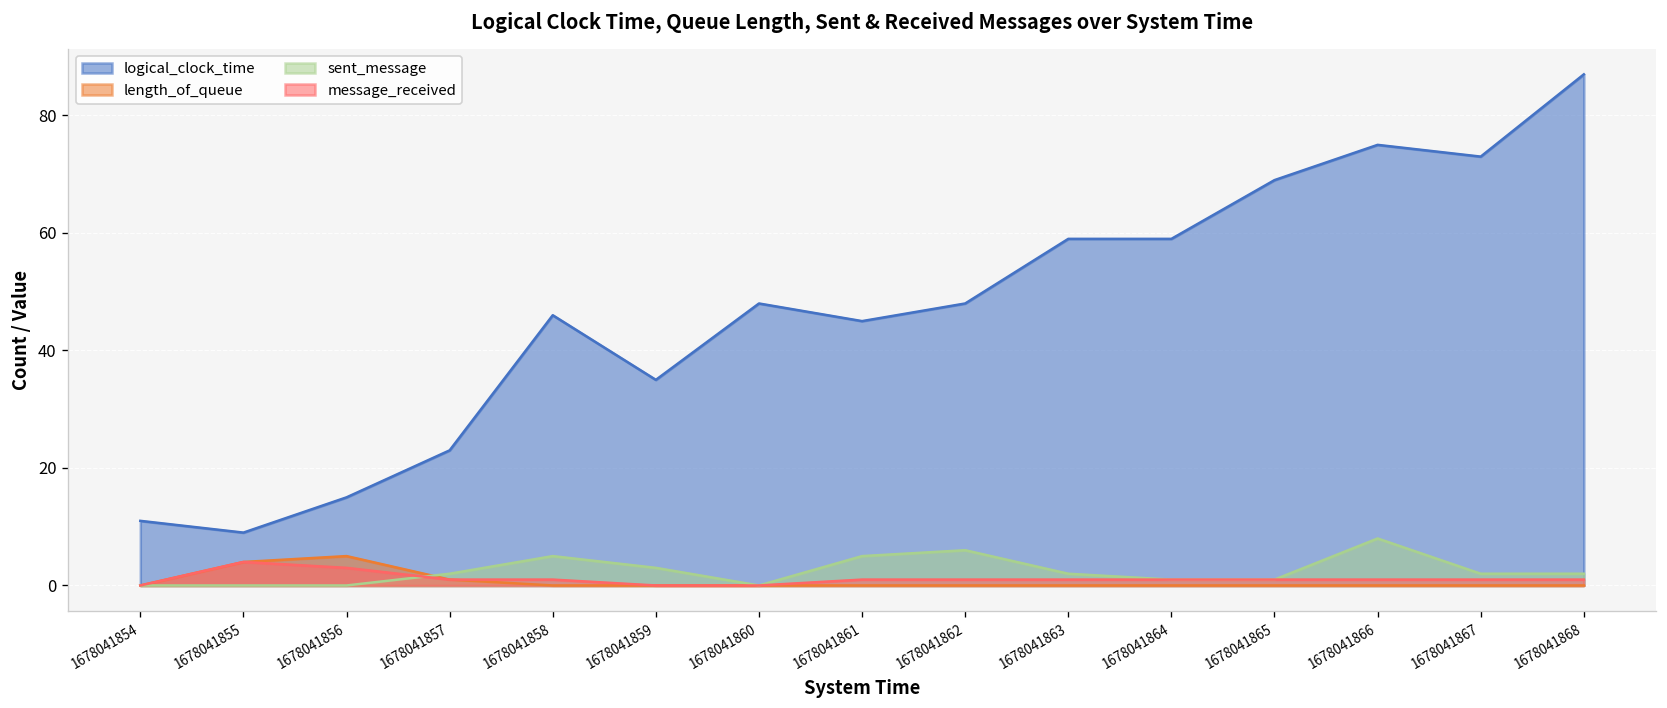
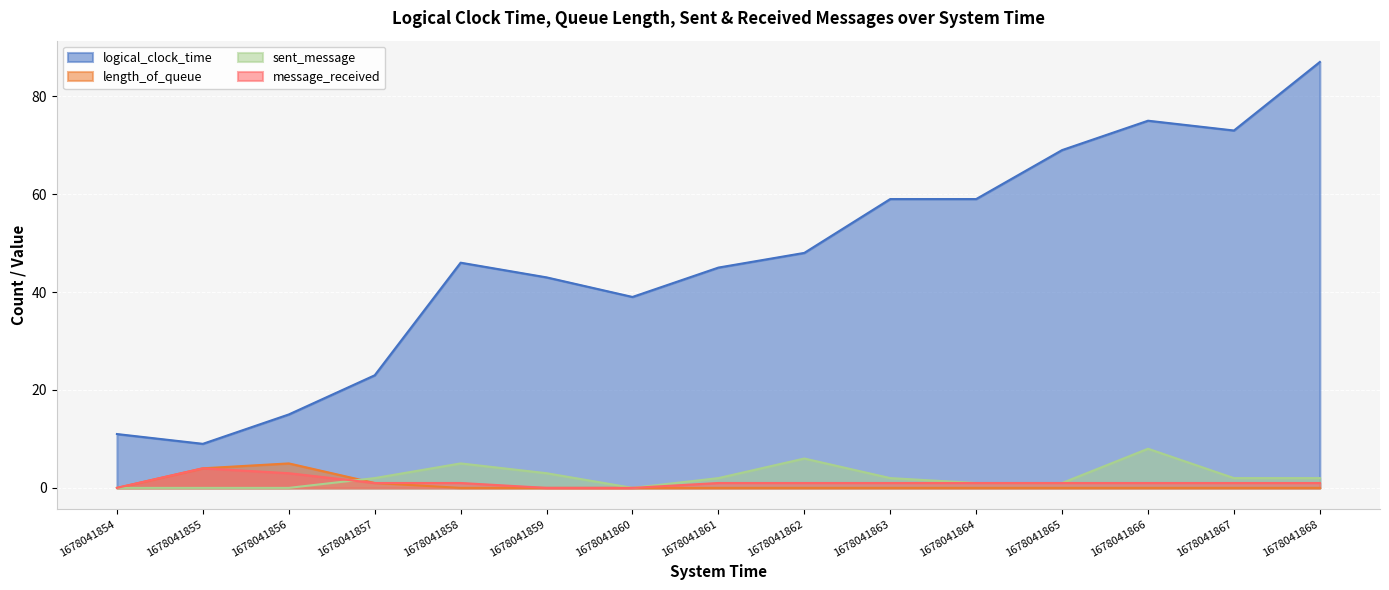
  {
    "logical_clock_time": {
      "1678041854": 11,
      "1678041855": 9,
      "1678041856": 15,
      "1678041857": 23,
      "1678041858": 46,
-     "1678041859": 35,
-     "1678041860": 48,
+     "1678041859": 43,
+     "1678041860": 39,
      "1678041861": 45,
      "1678041862": 48,
      "1678041863": 59,
      "1678041864": 59,
      "1678041865": 69,
      "1678041866": 75,
      "1678041867": 73,
      "1678041868": 87
    },
    "sent_message": {
      "1678041855": 0,
      "1678041856": 0,
      "1678041857": 2,
      "1678041858": 5,
      "1678041859": 3,
-     "1678041861": 5,
+     "1678041861": 2,
      "1678041862": 6,
      "1678041863": 2,
      "1678041866": 8,
      "1678041867": 2,
      "1678041868": 2
    }
  }
